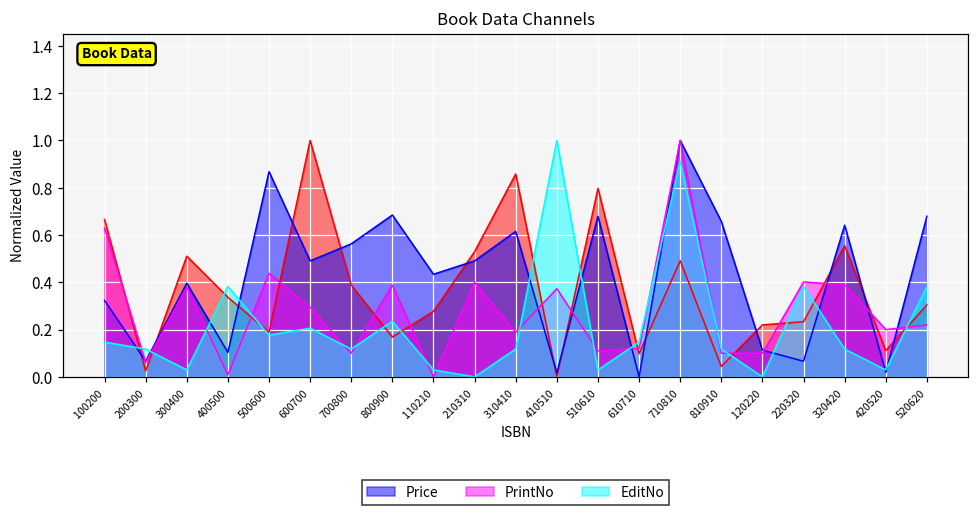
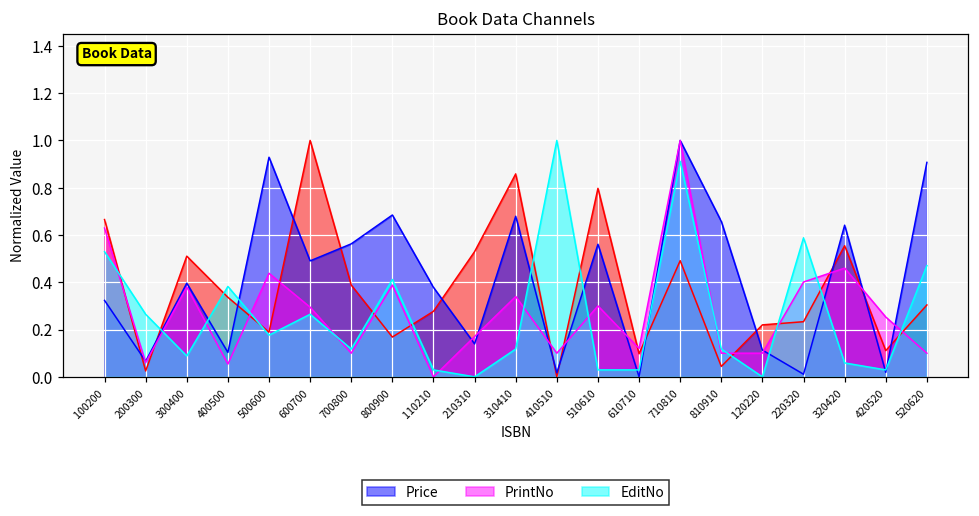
  {
    "Price": {
      "100200": 0.32,
      "300400": 0.40,
      "400500": 0.10,
-     "500600": 0.87,
+     "500600": 0.93,
      "600700": 0.49,
      "700800": 0.56,
      "800900": 0.68,
-     "110210": 0.43,
-     "210310": 0.49,
-     "310410": 0.62,
+     "110210": 0.38,
+     "210310": 0.14,
+     "310410": 0.68,
      "410510": 0.02,
-     "510610": 0.68,
+     "510610": 0.56,
      "610710": 0.00,
      "810910": 0.66,
      "120220": 0.11,
-     "220320": 0.07,
+     "220320": 0.01,
      "320420": 0.64,
-     "520620": 0.68
+     "520620": 0.91
    },
    "PrintNo": {
      "100200": 0.63,
      "300400": 0.38,
-     "400500": 0.01,
+     "400500": 0.05,
      "500600": 0.44,
      "600700": 0.29,
      "700800": 0.10,
      "800900": 0.39,
      "110210": 0.00,
-     "210310": 0.40,
-     "310410": 0.19,
-     "410510": 0.37,
-     "510610": 0.11,
+     "210310": 0.17,
+     "310410": 0.34,
+     "410510": 0.10,
+     "510610": 0.30,
      "610710": 0.12,
      "810910": 0.10,
      "120220": 0.10,
      "220320": 0.40,
-     "320420": 0.39,
-     "420520": 0.20,
-     "520620": 0.22
+     "320420": 0.46,
+     "420520": 0.25,
+     "520620": 0.10
    },
    "EditNo": {
-     "100200": 0.15,
-     "200300": 0.12,
-     "300400": 0.03,
+     "100200": 0.53,
+     "200300": 0.26,
+     "300400": 0.09,
      "400500": 0.38,
      "500600": 0.18,
-     "600700": 0.21,
+     "600700": 0.26,
      "700800": 0.12,
-     "800900": 0.24,
+     "800900": 0.41,
      "110210": 0.03,
      "210310": 0.00,
      "310410": 0.12,
      "410510": 1.00,
      "510610": 0.03,
-     "610710": 0.15,
+     "610710": 0.03,
      "710810": 0.91,
      "810910": 0.12,
      "120220": 0.00,
-     "220320": 0.38,
-     "320420": 0.12,
-     "520620": 0.38
+     "220320": 0.59,
+     "320420": 0.06,
+     "520620": 0.47
    }
  }
